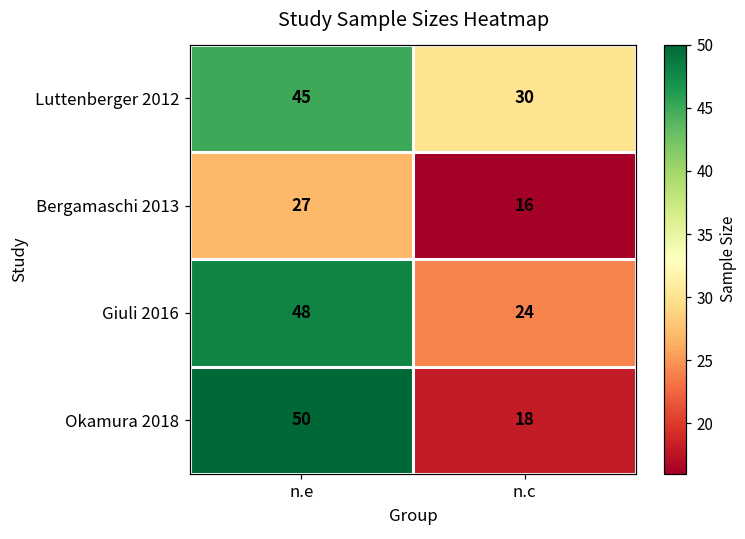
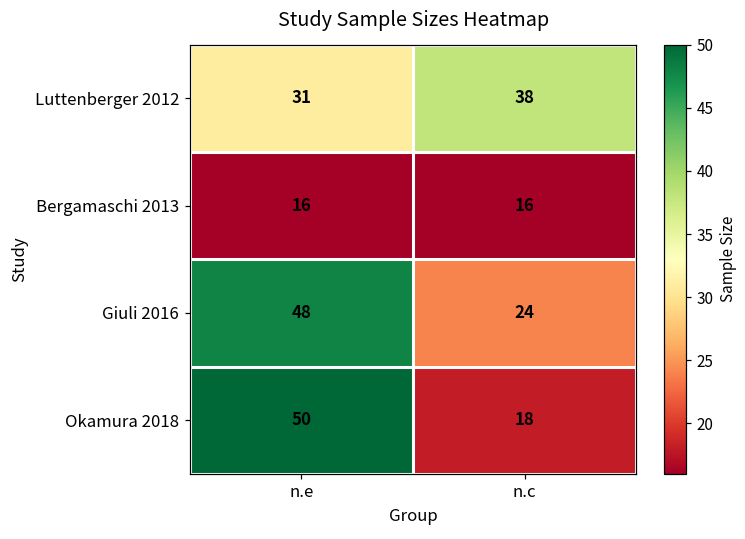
  {
    "Luttenberger 2012": {
-     "n.e": 45,
-     "n.c": 30
+     "n.e": 31,
+     "n.c": 38
    },
    "Bergamaschi 2013": {
-     "n.e": 27,
+     "n.e": 16,
      "n.c": 16
    },
    "Giuli 2016": {
      "n.e": 48,
      "n.c": 24
    },
    "Okamura 2018": {
      "n.e": 50,
      "n.c": 18
    }
  }
